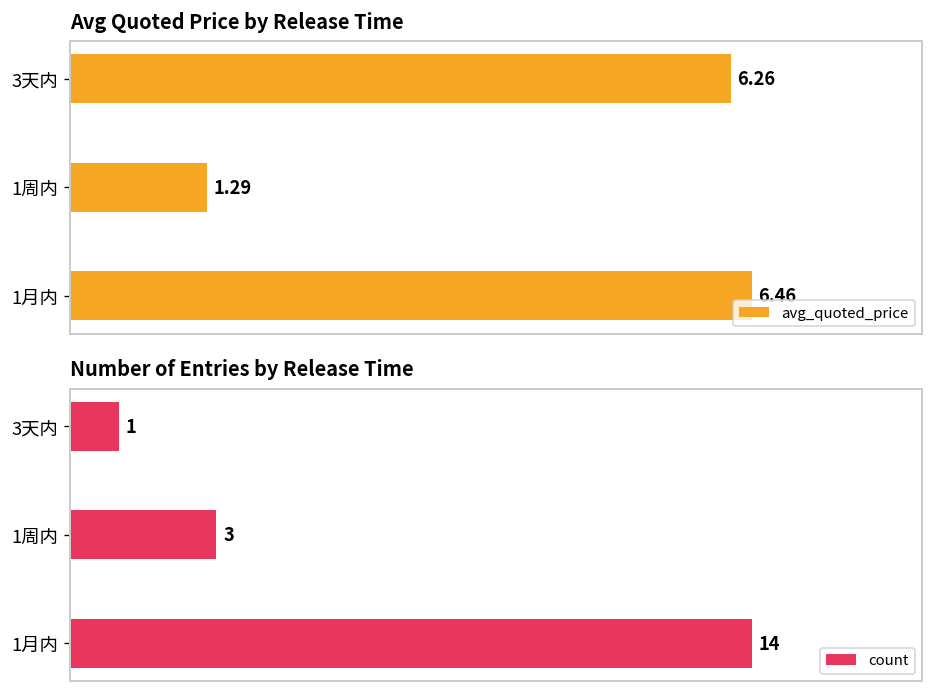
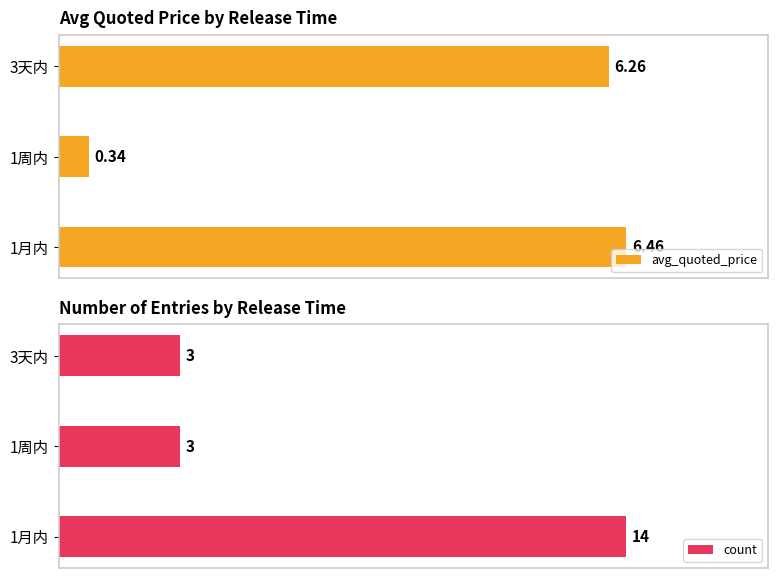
  {
    "Avg Quoted Price by Release Time": {
      "3天内": 6.26,
-     "1周内": 1.29
+     "1周内": 0.34
    },
    "Number of Entries by Release Time": {
-     "3天内": 1,
+     "3天内": 3,
      "1周内": 3,
      "1月内": 14
    }
  }
